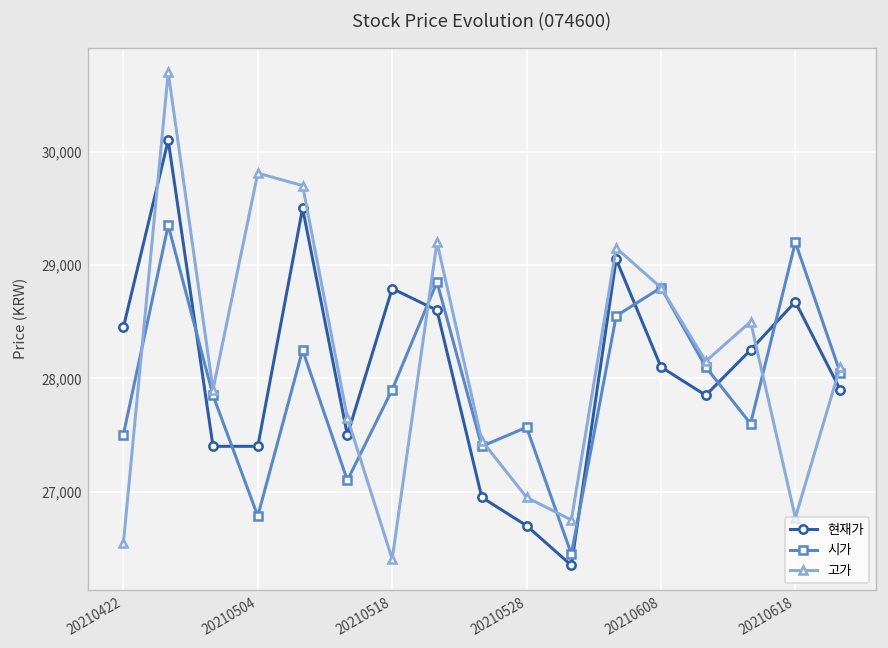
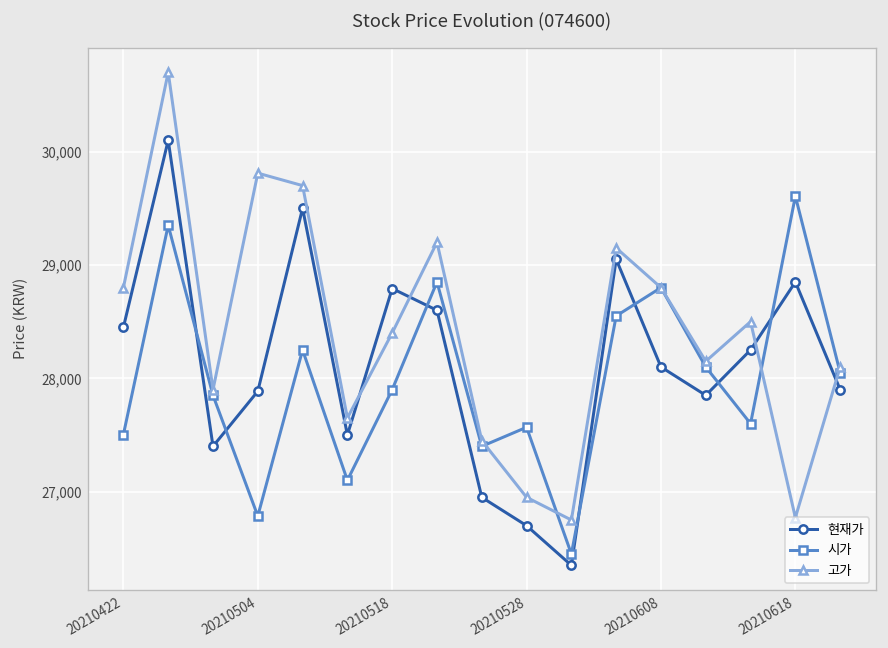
  {
    "현재가": {
      "20210422": "28,500",
-     "20210504": "27,400",
+     "20210504": "27,900",
      "20210518": "28,800",
      "20210528": "26,700",
      "20210608": "28,100",
-     "20210618": "28,700"
+     "20210618": "28,900"
    },
    "시가": {
      "20210422": "27,500",
      "20210504": "26,800",
      "20210518": "27,900",
      "20210528": "27,600",
-     "20210618": "29,200"
+     "20210618": "29,600"
    },
    "고가": {
-     "20210422": "26,500",
+     "20210422": "28,800",
      "20210504": "29,800",
-     "20210518": "26,400",
+     "20210518": "28,400",
      "20210528": "27,000",
      "20210618": "26,800"
    }
  }
